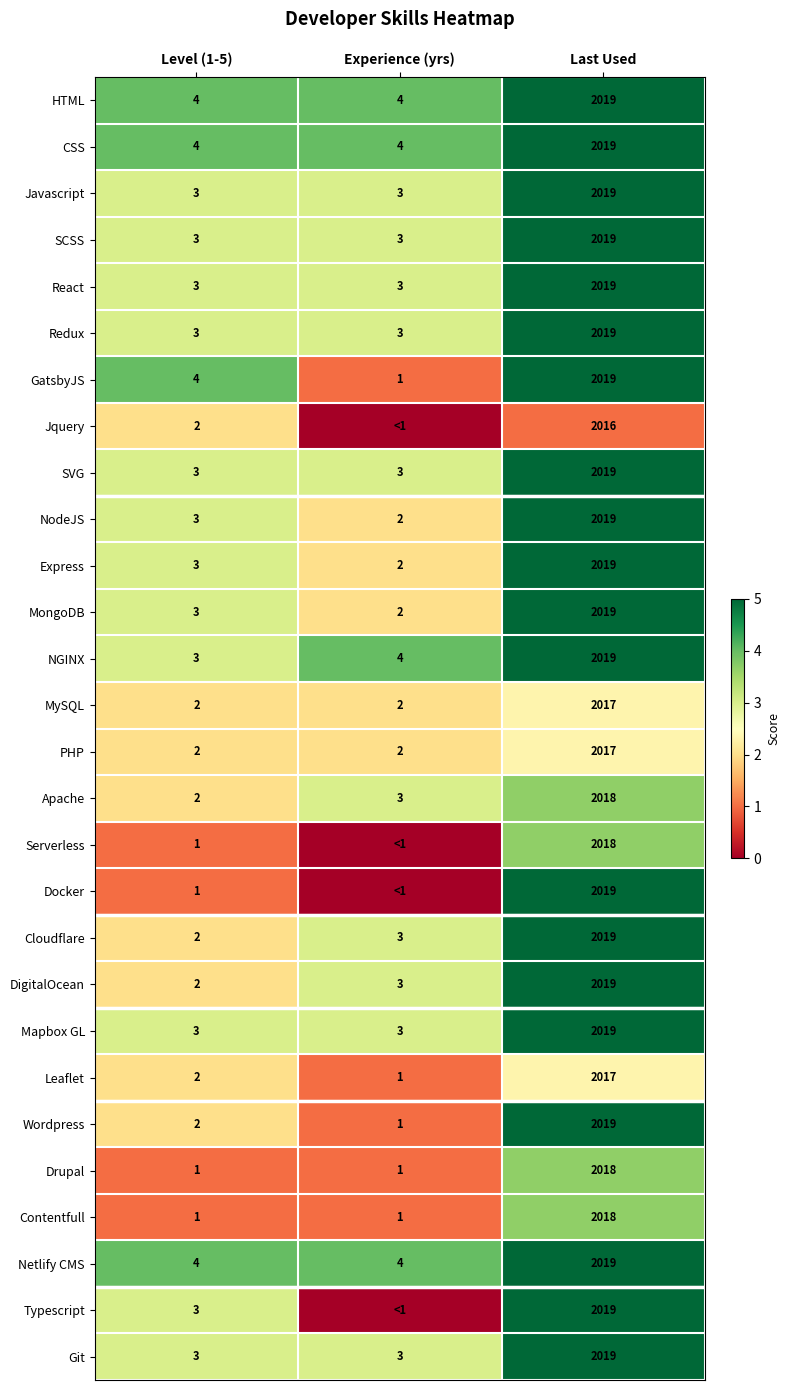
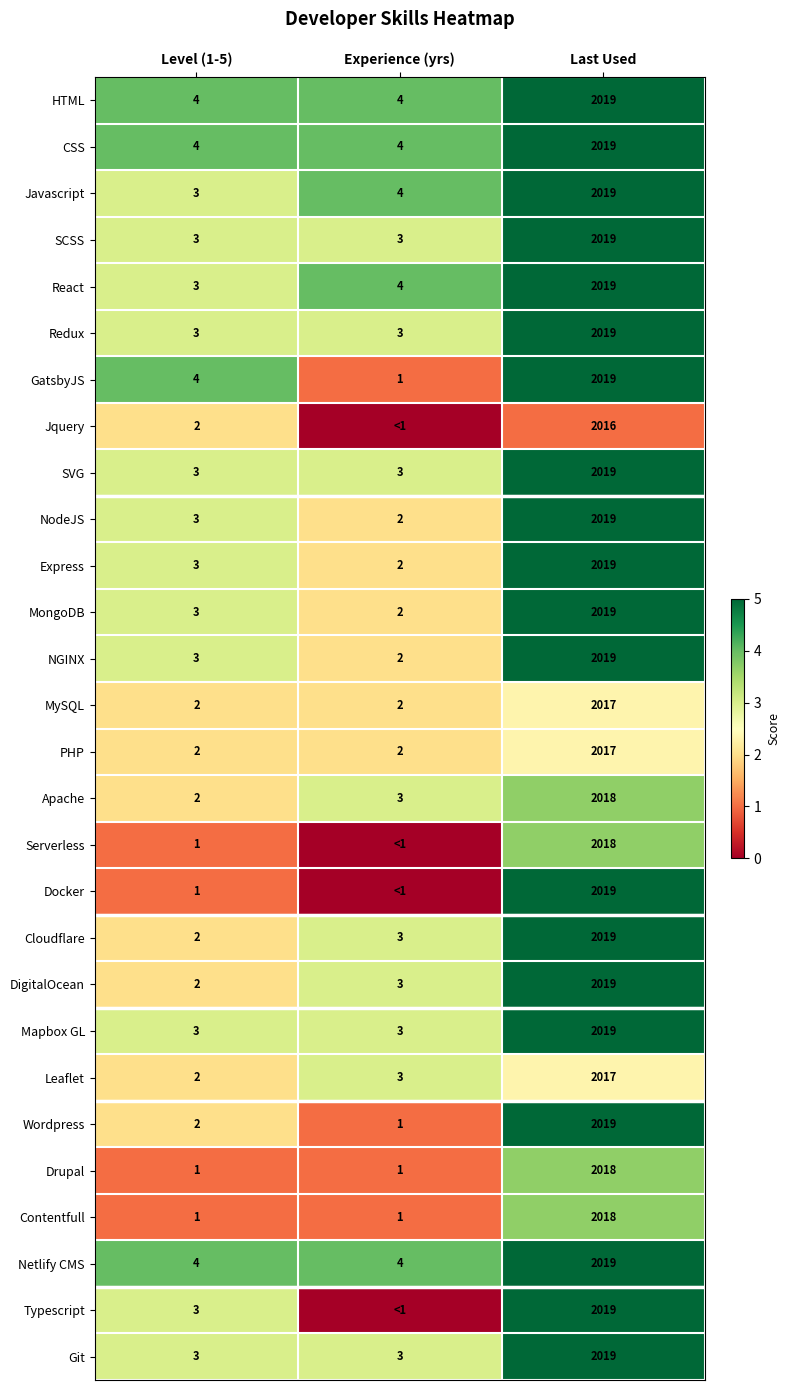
  {
    "HTML": {
      "Level (1-5)": 4,
      "Experience (yrs)": 4,
      "Last Used": 2019
    },
    "CSS": {
      "Level (1-5)": 4,
      "Experience (yrs)": 4,
      "Last Used": 2019
    },
    "Javascript": {
      "Level (1-5)": 3,
-     "Experience (yrs)": 3,
+     "Experience (yrs)": 4,
      "Last Used": 2019
    },
    "SCSS": {
      "Level (1-5)": 3,
      "Experience (yrs)": 3,
      "Last Used": 2019
    },
    "React": {
      "Level (1-5)": 3,
-     "Experience (yrs)": 3,
+     "Experience (yrs)": 4,
      "Last Used": 2019
    },
    "Redux": {
      "Level (1-5)": 3,
      "Experience (yrs)": 3,
      "Last Used": 2019
    },
    "GatsbyJS": {
      "Level (1-5)": 4,
      "Experience (yrs)": 1,
      "Last Used": 2019
    },
    "Jquery": {
      "Level (1-5)": 2,
      "Experience (yrs)": 1,
      "Last Used": 2016
    },
    "SVG": {
      "Level (1-5)": 3,
      "Experience (yrs)": 3,
      "Last Used": 2019
    },
    "NodeJS": {
      "Level (1-5)": 3,
      "Experience (yrs)": 2,
      "Last Used": 2019
    },
    "Express": {
      "Level (1-5)": 3,
      "Experience (yrs)": 2,
      "Last Used": 2019
    },
    "MongoDB": {
      "Level (1-5)": 3,
      "Experience (yrs)": 2,
      "Last Used": 2019
    },
    "NGINX": {
      "Level (1-5)": 3,
-     "Experience (yrs)": 4,
+     "Experience (yrs)": 2,
      "Last Used": 2019
    },
    "MySQL": {
      "Level (1-5)": 2,
      "Experience (yrs)": 2,
      "Last Used": 2017
    },
    "PHP": {
      "Level (1-5)": 2,
      "Experience (yrs)": 2,
      "Last Used": 2017
    },
    "Apache": {
      "Level (1-5)": 2,
      "Experience (yrs)": 3,
      "Last Used": 2018
    },
    "Serverless": {
      "Level (1-5)": 1,
      "Experience (yrs)": 1,
      "Last Used": 2018
    },
    "Docker": {
      "Level (1-5)": 1,
      "Experience (yrs)": 1,
      "Last Used": 2019
    },
    "Cloudflare": {
      "Level (1-5)": 2,
      "Experience (yrs)": 3,
      "Last Used": 2019
    },
    "DigitalOcean": {
      "Level (1-5)": 2,
      "Experience (yrs)": 3,
      "Last Used": 2019
    },
    "Mapbox GL": {
      "Level (1-5)": 3,
      "Experience (yrs)": 3,
      "Last Used": 2019
    },
    "Leaflet": {
      "Level (1-5)": 2,
-     "Experience (yrs)": 1,
+     "Experience (yrs)": 3,
      "Last Used": 2017
    },
    "Wordpress": {
      "Level (1-5)": 2,
      "Experience (yrs)": 1,
      "Last Used": 2019
    },
    "Drupal": {
      "Level (1-5)": 1,
      "Experience (yrs)": 1,
      "Last Used": 2018
    },
    "Contentfull": {
      "Level (1-5)": 1,
      "Experience (yrs)": 1,
      "Last Used": 2018
    },
    "Netlify CMS": {
      "Level (1-5)": 4,
      "Experience (yrs)": 4,
      "Last Used": 2019
    },
    "Typescript": {
      "Level (1-5)": 3,
      "Experience (yrs)": 1,
      "Last Used": 2019
    },
    "Git": {
      "Level (1-5)": 3,
      "Experience (yrs)": 3,
      "Last Used": 2019
    }
  }
